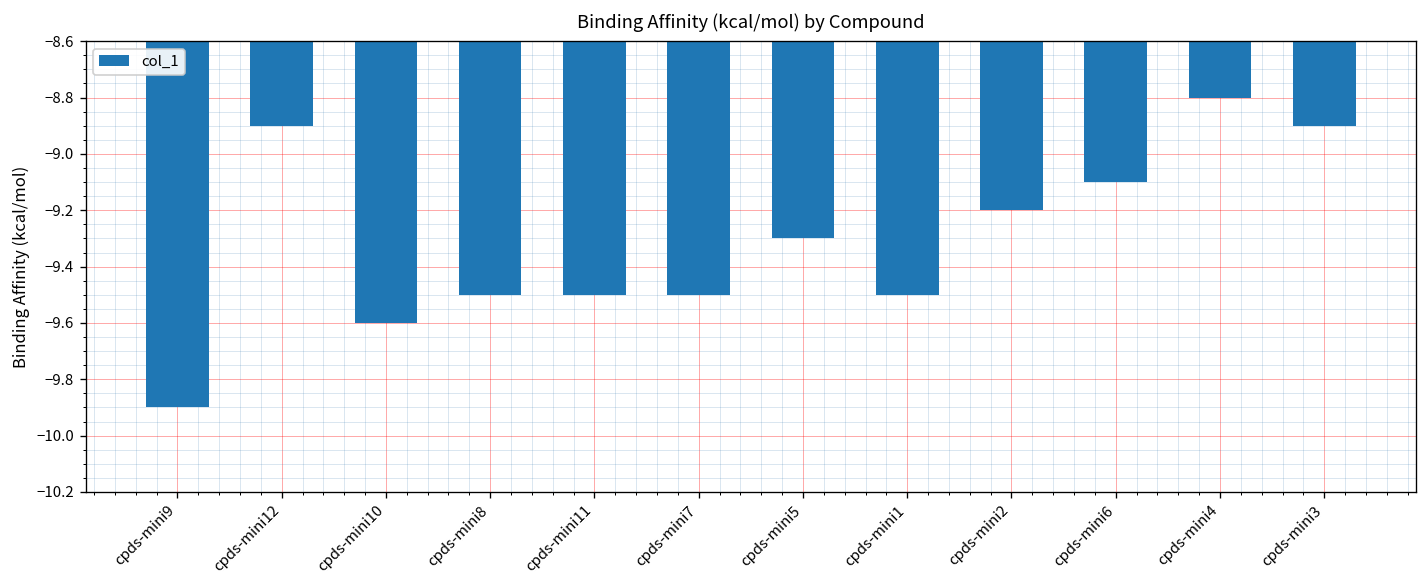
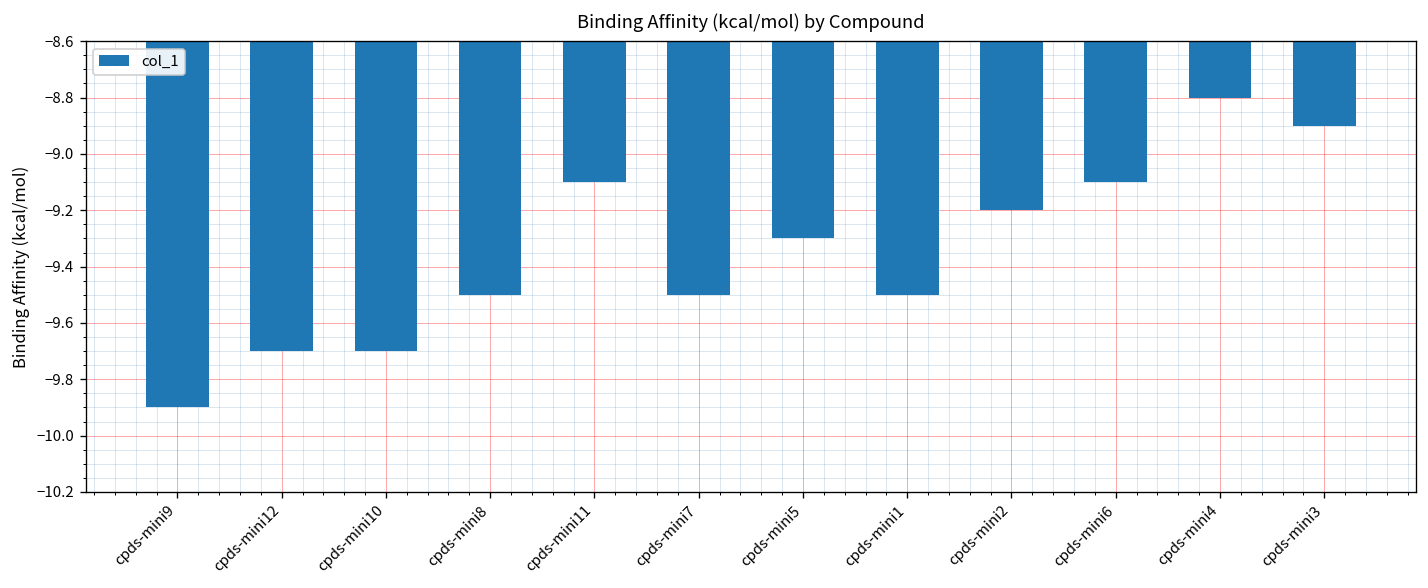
  {
    "cpds-mini9": -9.9,
-   "cpds-mini12": -8.9,
-   "cpds-mini10": -9.6,
+   "cpds-mini12": -9.7,
+   "cpds-mini10": -9.7,
    "cpds-mini8": -9.5,
-   "cpds-mini11": -9.5,
+   "cpds-mini11": -9.1,
    "cpds-mini7": -9.5,
    "cpds-mini5": -9.3,
    "cpds-mini1": -9.5,
    "cpds-mini2": -9.2,
    "cpds-mini6": -9.1,
    "cpds-mini4": -8.8,
    "cpds-mini3": -8.9
  }
